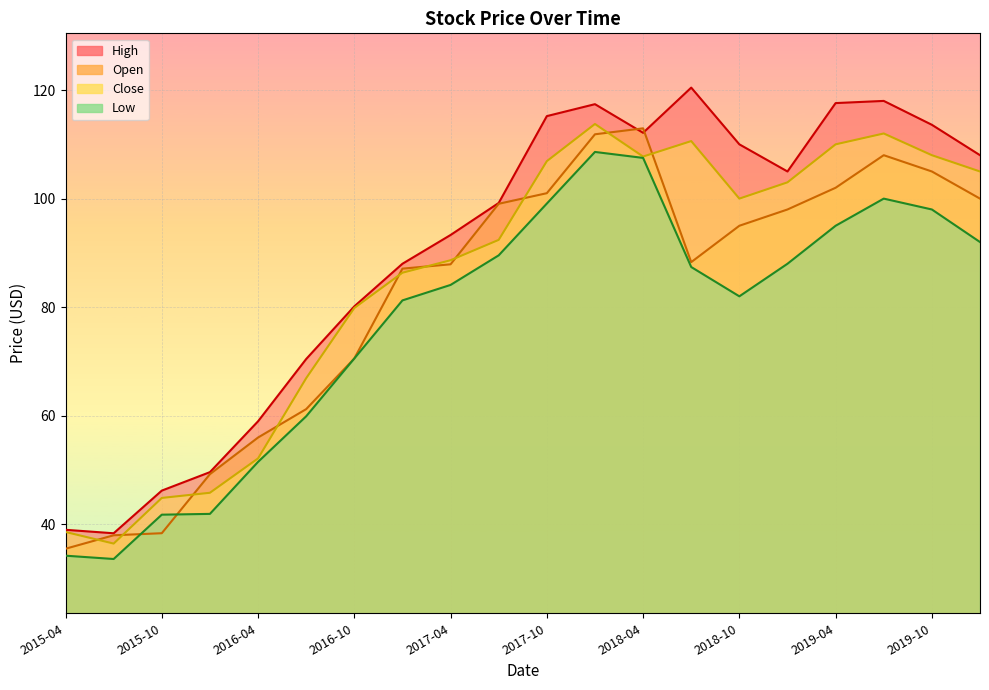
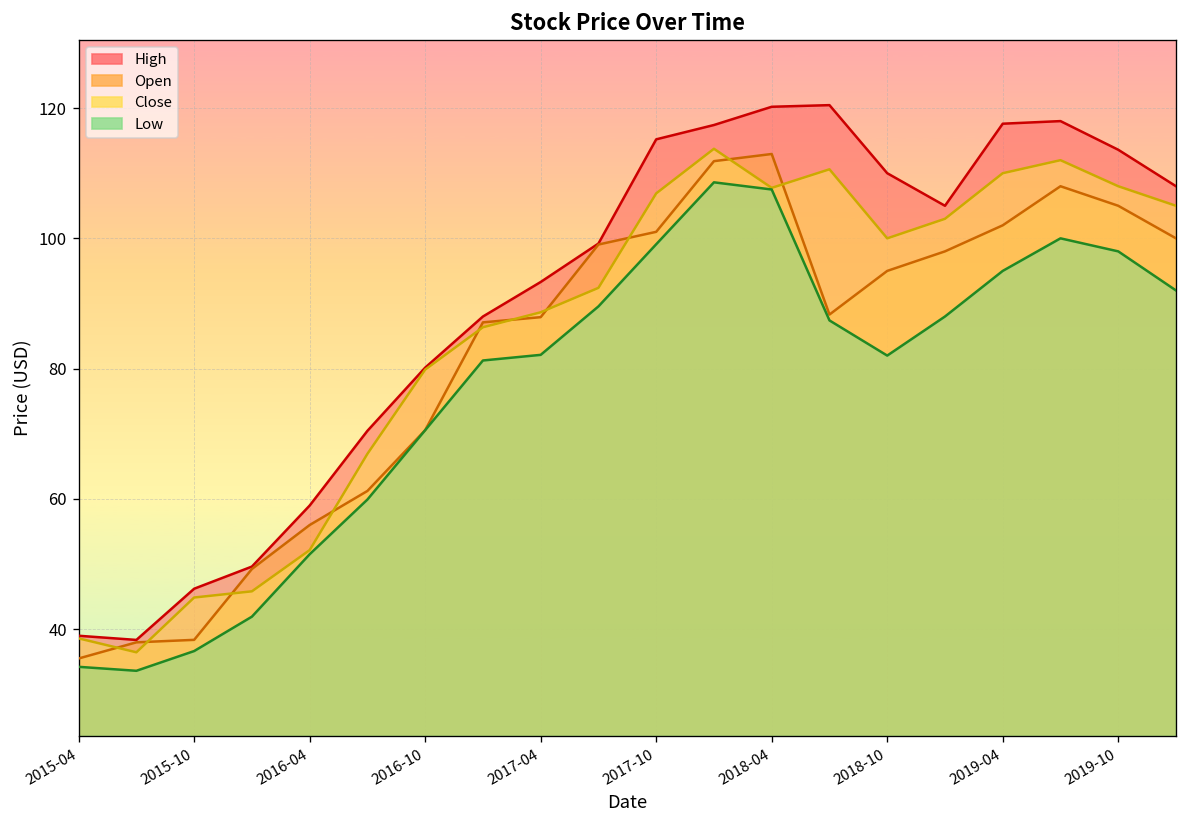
  {
    "High": {
      "2015-10": 46,
      "2016-04": 59,
      "2017-04": 93,
      "2017-10": 115,
-     "2018-04": 112,
+     "2018-04": 120,
      "2018-10": 110,
      "2019-04": 118,
      "2019-10": 114
    },
    "Low": {
      "2015-04": 34,
-     "2015-10": 42,
+     "2015-10": 37,
      "2016-04": 52,
-     "2017-04": 84,
+     "2017-04": 82,
      "2017-10": 99,
      "2018-10": 82,
      "2019-04": 95,
      "2019-10": 98
    }
  }
